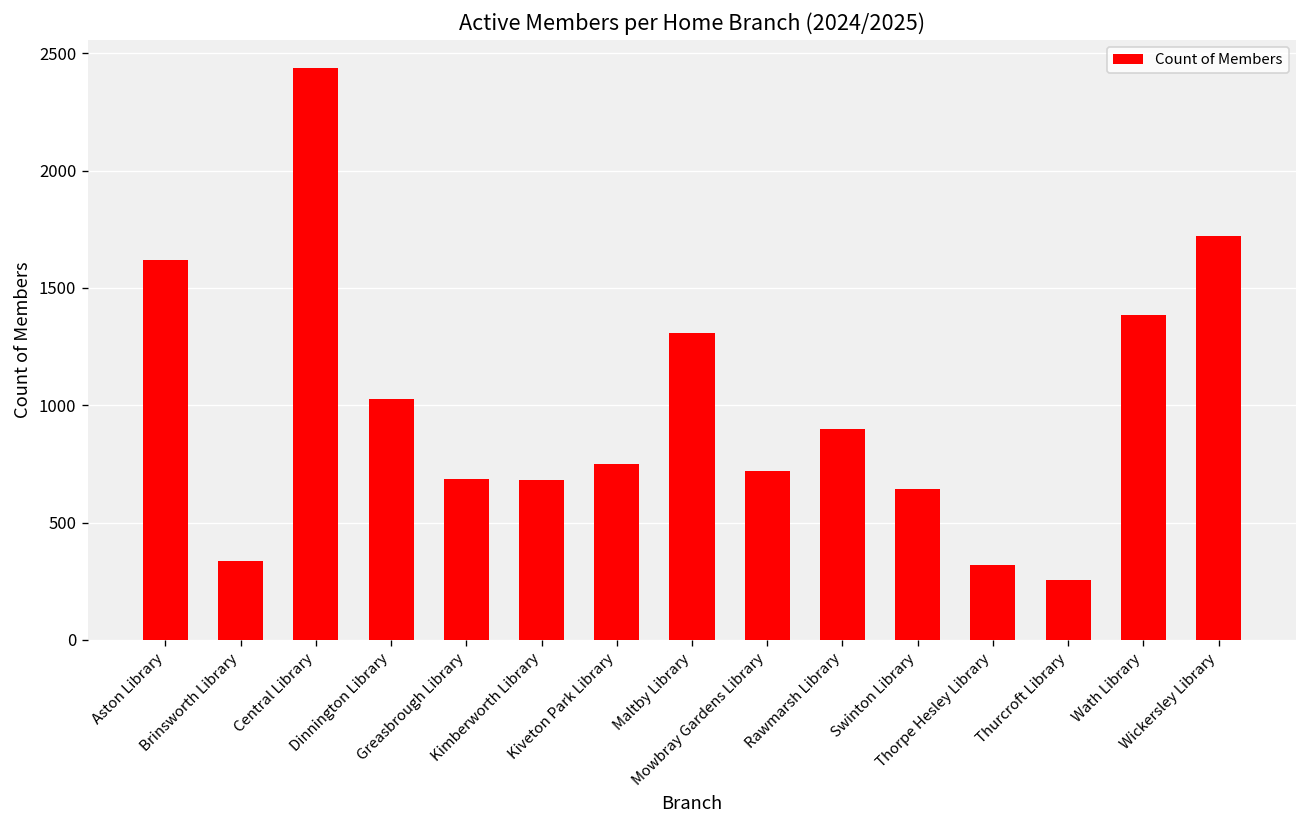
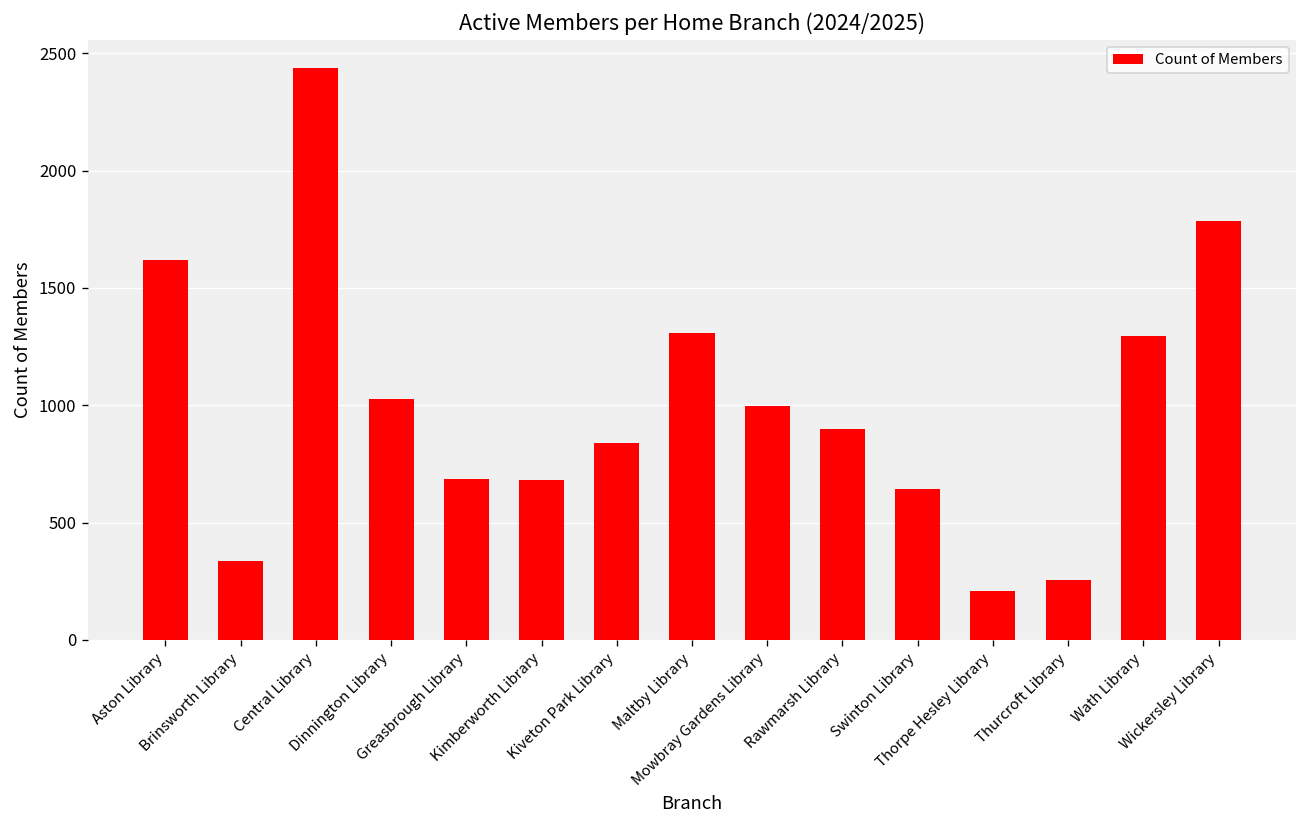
  {
    "Aston Library": 1620,
    "Brinsworth Library": 340,
    "Central Library": 2440,
    "Dinnington Library": 1030,
    "Greasbrough Library": 680,
    "Kimberworth Library": 680,
-   "Kiveton Park Library": 750,
+   "Kiveton Park Library": 840,
    "Maltby Library": 1310,
-   "Mowbray Gardens Library": 720,
+   "Mowbray Gardens Library": 1000,
    "Rawmarsh Library": 900,
    "Swinton Library": 640,
-   "Thorpe Hesley Library": 320,
+   "Thorpe Hesley Library": 210,
    "Thurcroft Library": 260,
-   "Wath Library": 1390,
-   "Wickersley Library": 1720
+   "Wath Library": 1290,
+   "Wickersley Library": 1790
  }
